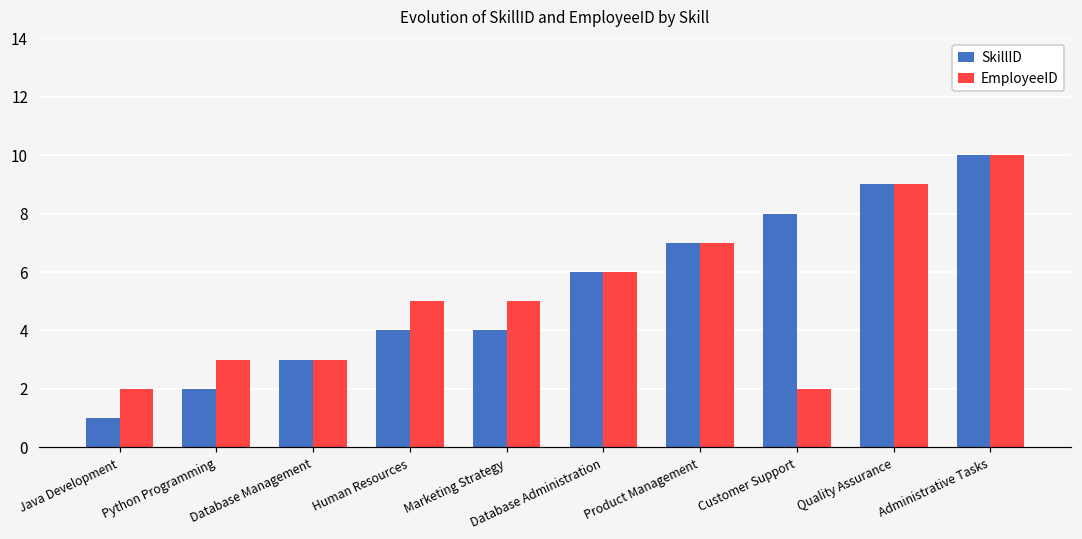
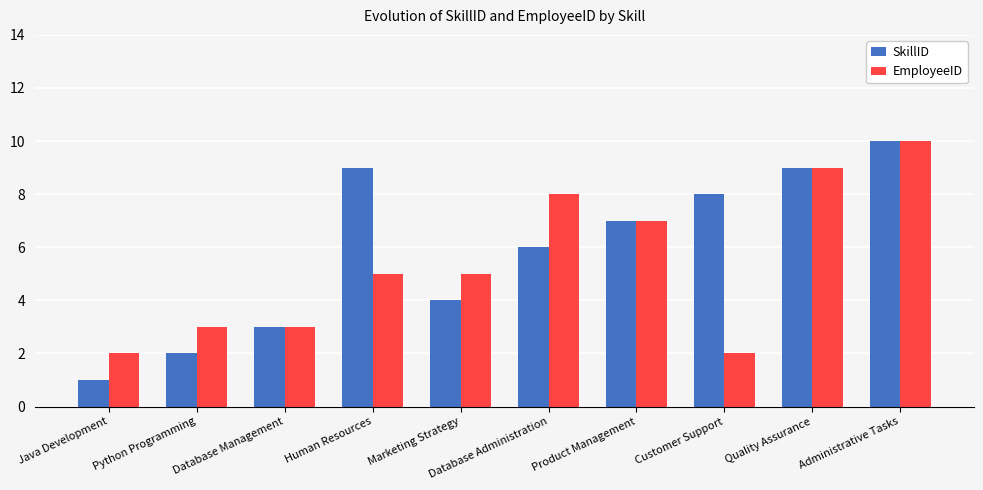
  {
    "SkillID": {
      "Java Development": 1,
      "Python Programming": 2,
      "Database Management": 3,
-     "Human Resources": 4,
+     "Human Resources": 9,
      "Marketing Strategy": 4,
      "Database Administration": 6,
      "Product Management": 7,
      "Customer Support": 8,
      "Quality Assurance": 9,
      "Administrative Tasks": 10
    },
    "EmployeeID": {
      "Java Development": 2,
      "Python Programming": 3,
      "Database Management": 3,
      "Human Resources": 5,
      "Marketing Strategy": 5,
-     "Database Administration": 6,
+     "Database Administration": 8,
      "Product Management": 7,
      "Customer Support": 2,
      "Quality Assurance": 9,
      "Administrative Tasks": 10
    }
  }
